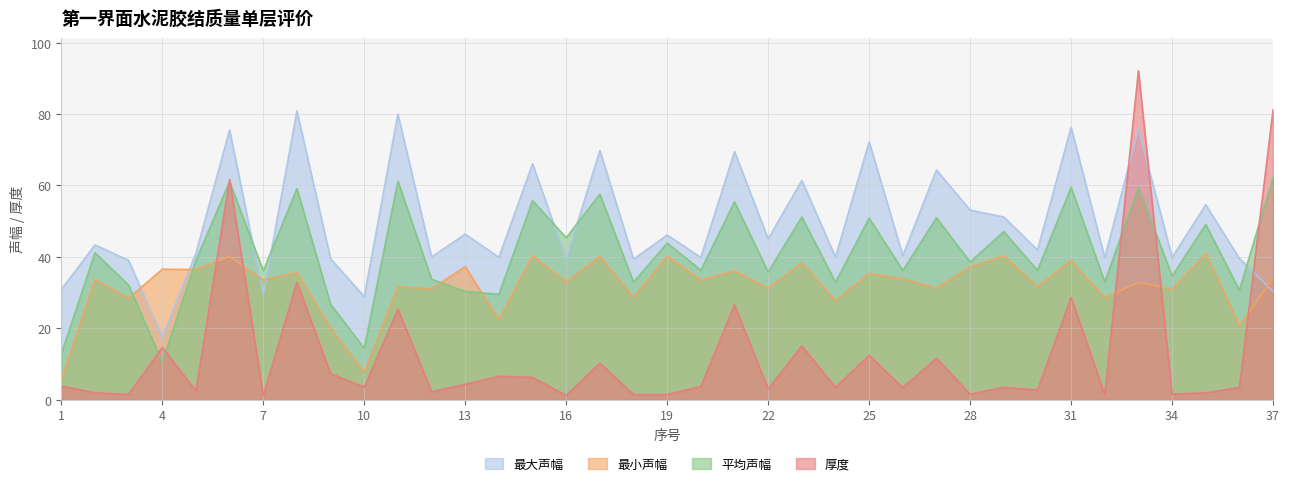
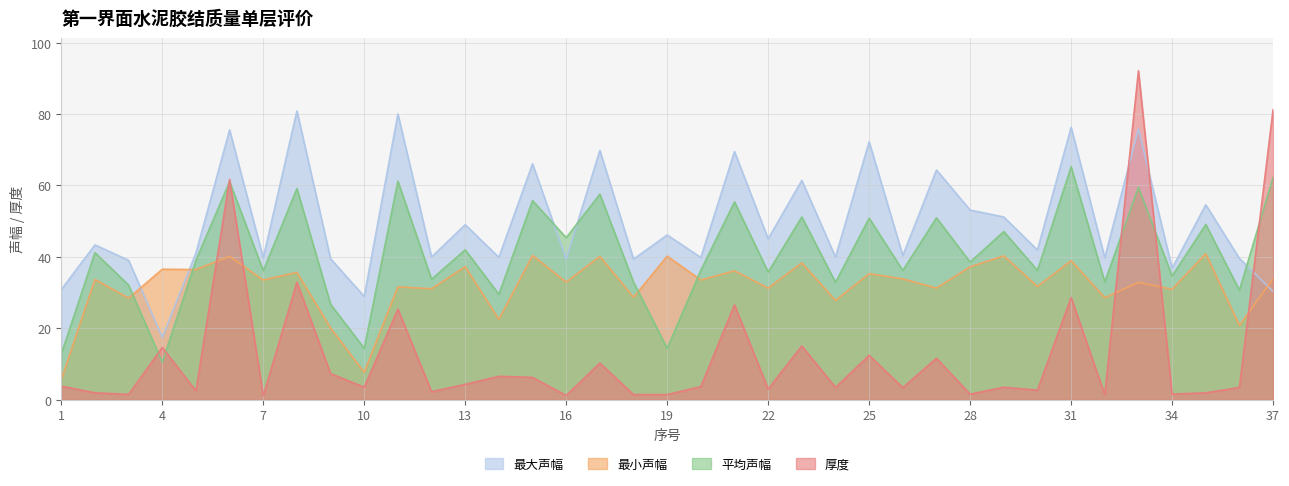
  {
    "最大声幅": {
      "1": 31,
      "4": 17,
-     "7": 29,
+     "7": 40,
      "10": 29,
-     "13": 46,
+     "13": 49,
      "16": 39,
      "19": 46,
      "22": 45,
      "25": 72,
      "28": 53,
      "31": 76,
-     "34": 40,
+     "34": 37,
      "37": 30
    },
    "平均声幅": {
      "1": 13,
      "4": 10,
      "7": 36,
      "10": 14,
-     "13": 30,
+     "13": 42,
      "16": 45,
-     "19": 44,
+     "19": 14,
      "22": 36,
      "25": 51,
      "28": 39,
-     "31": 59,
+     "31": 65,
      "34": 35,
      "37": 62
    }
  }
